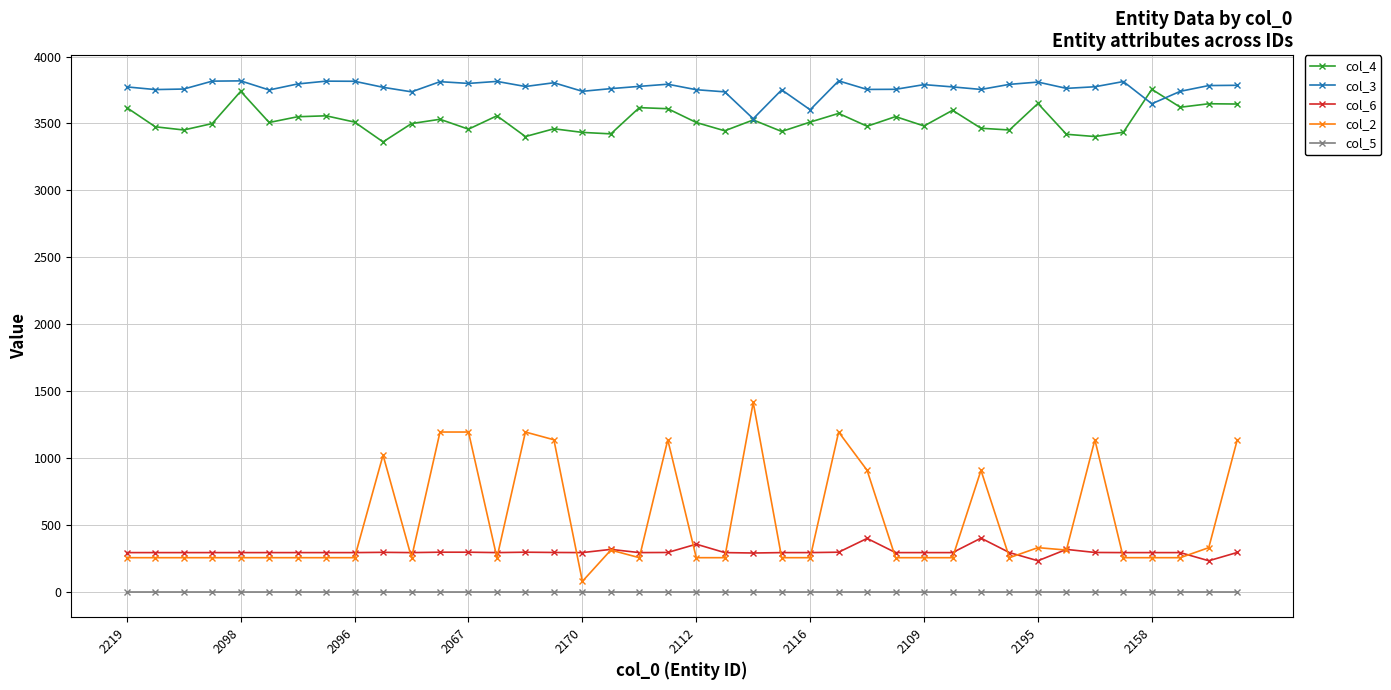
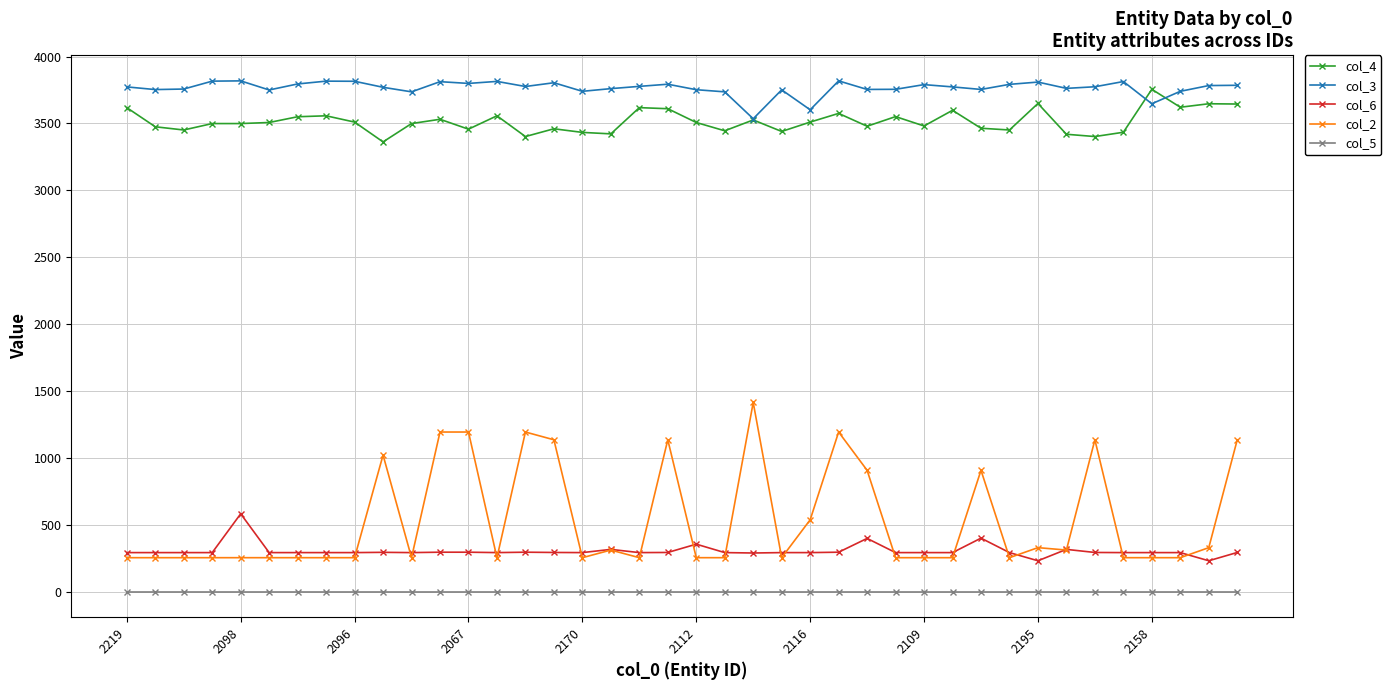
  {
    "col_4": {
      "2219": 3620,
-     "2098": 3740,
+     "2098": 3500,
      "2096": 3510,
      "2067": 3460,
      "2170": 3430,
      "2112": 3510,
      "2116": 3510,
      "2109": 3480,
      "2195": 3650,
      "2158": 3760
    },
    "col_3": {
      "2219": 3770,
      "2098": 3820,
      "2096": 3820,
      "2067": 3800,
      "2170": 3740,
      "2112": 3750,
      "2116": 3600,
      "2109": 3790,
      "2195": 3810,
      "2158": 3650
    },
    "col_6": {
      "2219": 290,
-     "2098": 290,
+     "2098": 580,
      "2096": 290,
      "2067": 300,
      "2170": 290,
      "2112": 360,
      "2116": 290,
      "2109": 290,
      "2195": 230,
      "2158": 290
    },
    "col_2": {
      "2219": 260,
      "2098": 260,
      "2096": 260,
      "2067": 1190,
-     "2170": 80,
+     "2170": 260,
      "2112": 260,
-     "2116": 260,
+     "2116": 540,
      "2109": 260,
      "2195": 330,
      "2158": 260
    },
    "col_5": {
      "2219": 0,
      "2098": 0,
      "2096": 0,
      "2067": 0,
      "2170": 0,
      "2112": 0,
      "2116": 0,
      "2109": 0,
      "2195": 0,
      "2158": 0
    }
  }
